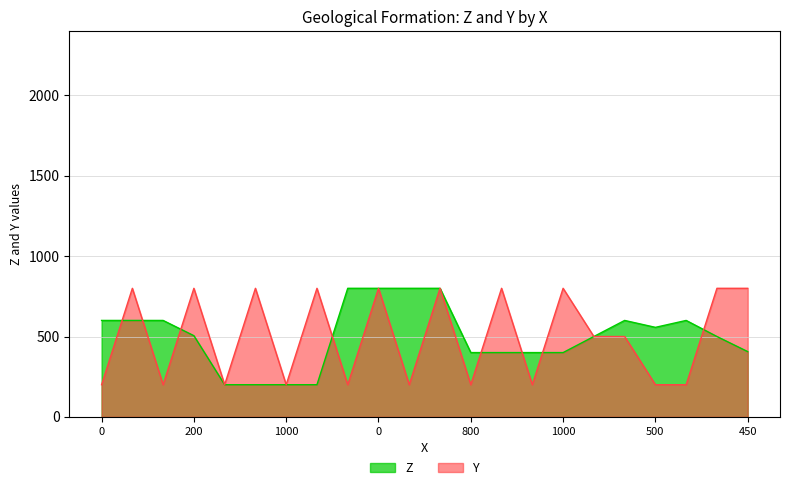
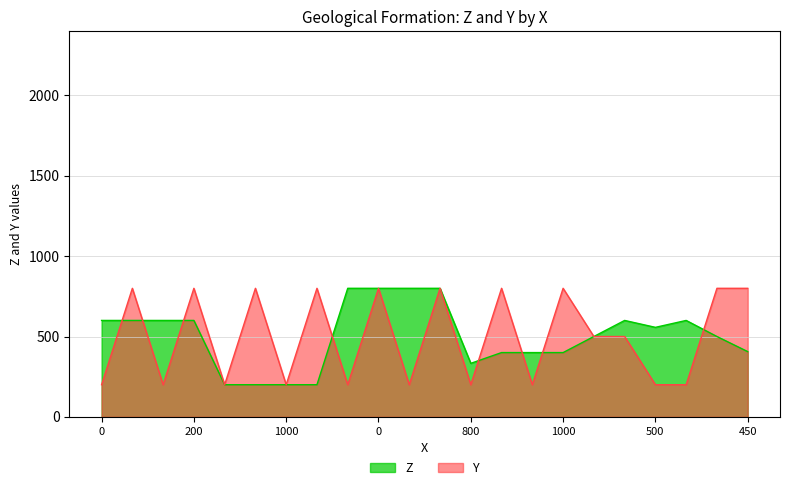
  {
    "Z": {
-     "200": 510,
-     "800": 400,
+     "200": 600,
+     "800": 330,
      "500": 560,
      "450": 410
    },
    "Y": {
      "200": 800,
      "800": 200,
      "500": 200,
      "450": 800
    }
  }
